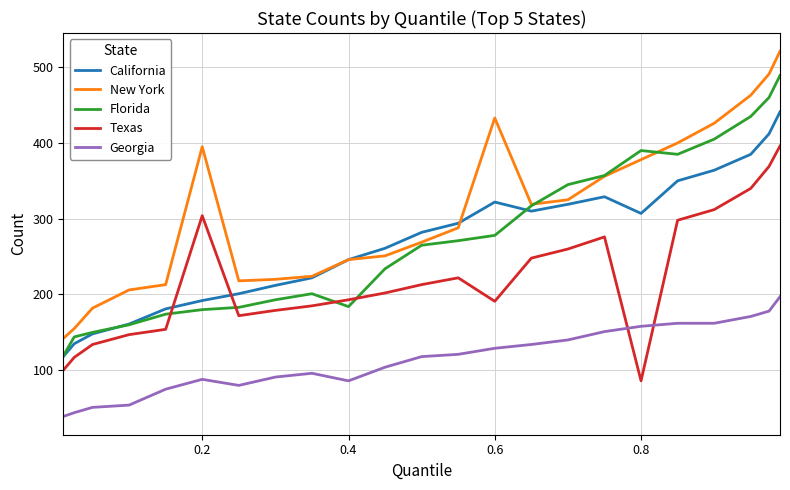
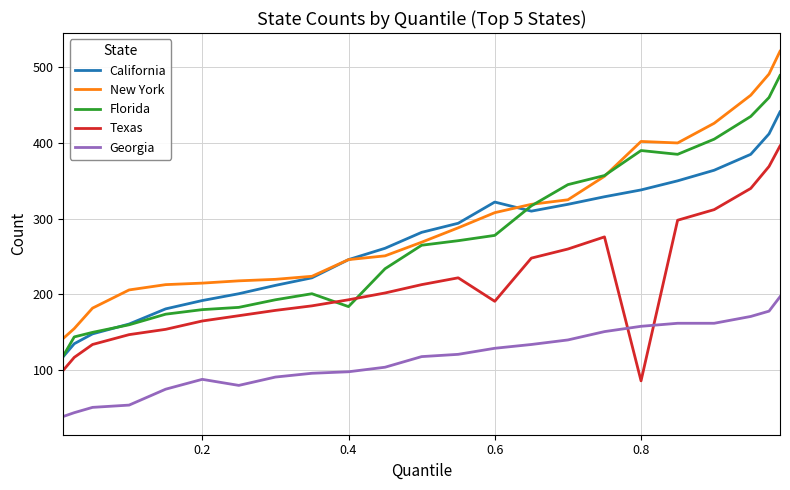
  {
    "California": {
      "0.2": 190,
      "0.6": 320,
-     "0.8": 310
+     "0.8": 340
    },
    "New York": {
-     "0.2": 400,
-     "0.6": 430,
-     "0.8": 380
+     "0.2": 220,
+     "0.6": 310,
+     "0.8": 400
    },
    "Florida": {
      "0.2": 180,
      "0.4": 180,
      "0.6": 280,
      "0.8": 390
    },
    "Texas": {
-     "0.2": 300,
+     "0.2": 170,
      "0.4": 190,
      "0.6": 190,
      "0.8": 90
    },
    "Georgia": {
      "0.2": 90,
-     "0.4": 90,
+     "0.4": 100,
      "0.6": 130,
      "0.8": 160
    }
  }
